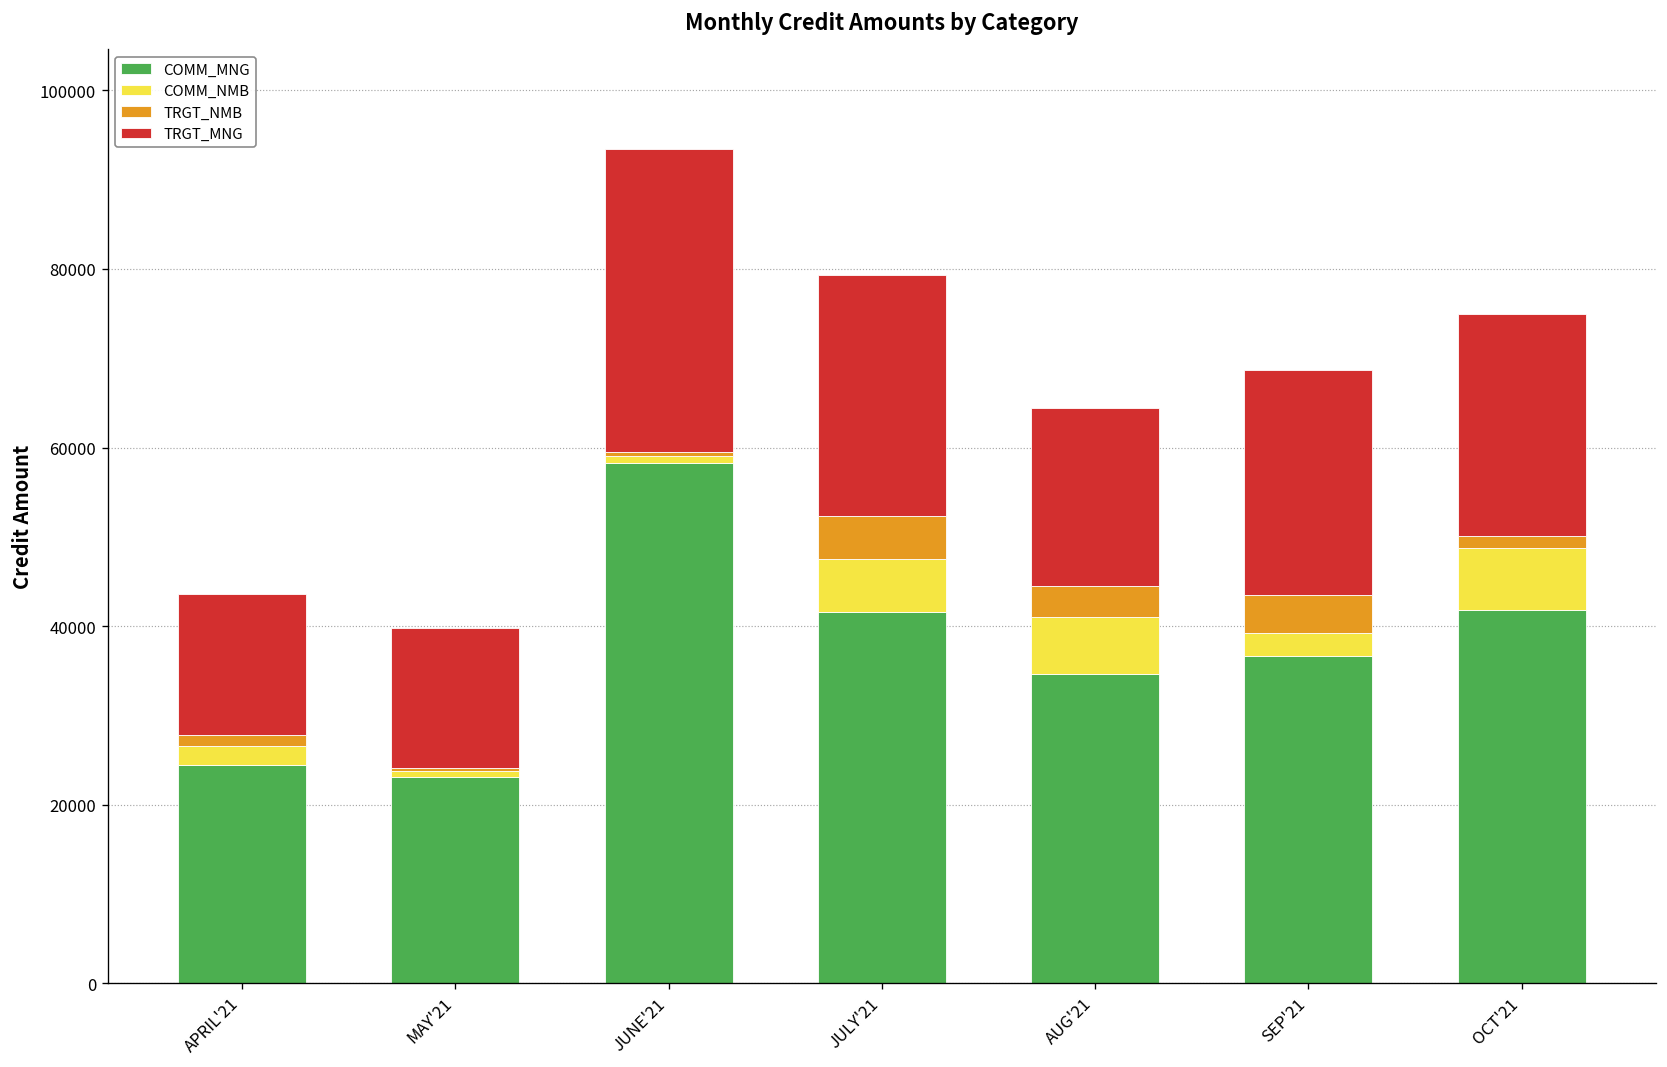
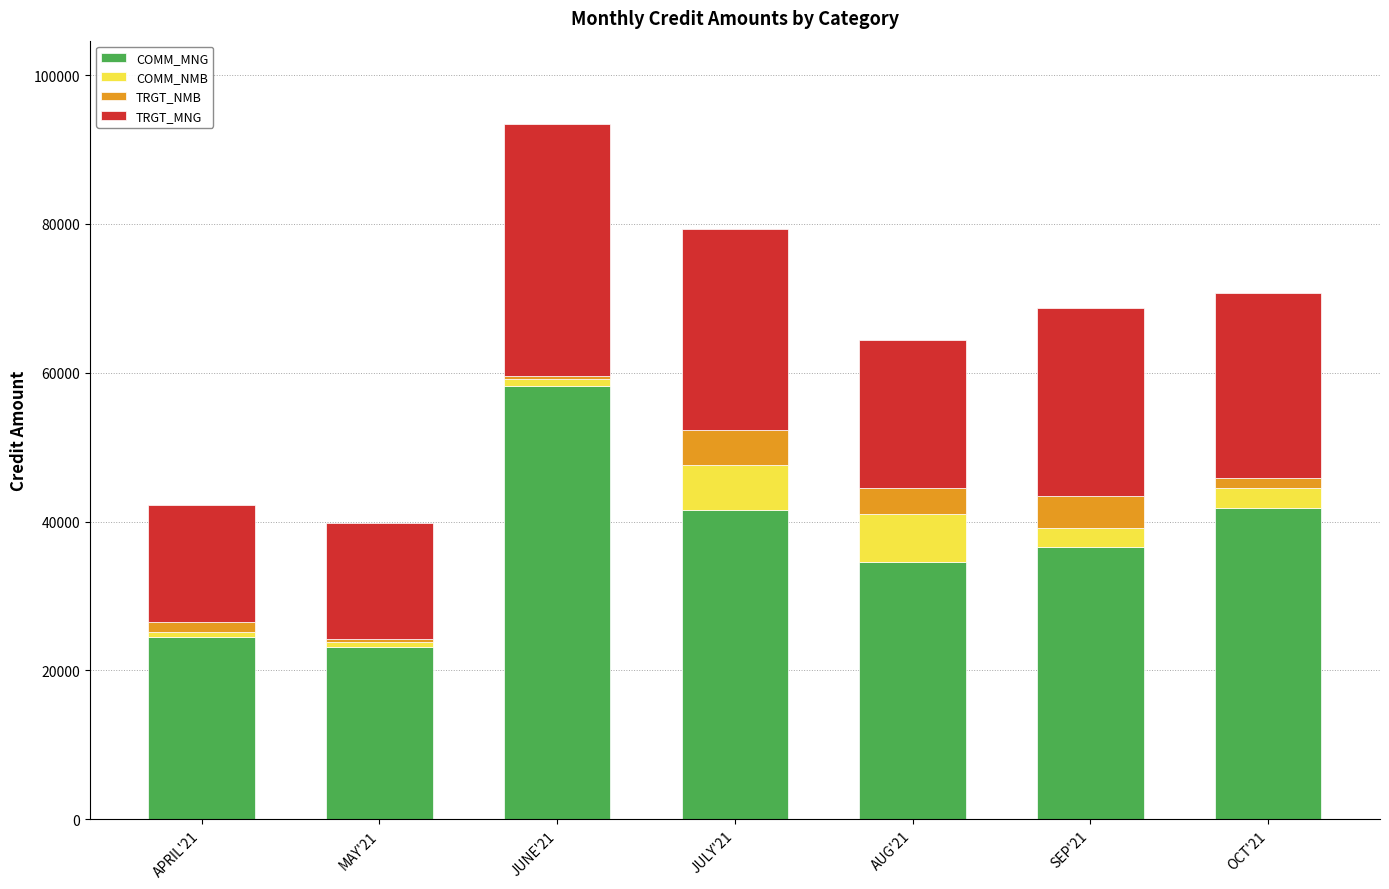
  {
    "COMM_MNG": {
      "APRIL'21": 24000,
      "MAY'21": 23000,
      "JUNE'21": 58000,
      "JULY'21": 42000,
      "AUG'21": 35000,
      "SEP'21": 37000,
      "OCT'21": 42000
    },
    "COMM_NMB": {
-     "APRIL'21": 2000,
+     "APRIL'21": 1000,
      "MAY'21": 1000,
      "JUNE'21": 1000,
      "JULY'21": 6000,
      "AUG'21": 6000,
      "SEP'21": 3000,
-     "OCT'21": 7000
+     "OCT'21": 3000
    },
    "TRGT_NMB": {
      "APRIL'21": 1000,
      "MAY'21": 0,
      "JUNE'21": 0,
      "JULY'21": 5000,
      "AUG'21": 3000,
      "SEP'21": 4000,
      "OCT'21": 1000
    },
    "TRGT_MNG": {
      "APRIL'21": 16000,
      "MAY'21": 16000,
      "JUNE'21": 34000,
      "JULY'21": 27000,
      "AUG'21": 20000,
      "SEP'21": 25000,
      "OCT'21": 25000
    }
  }
